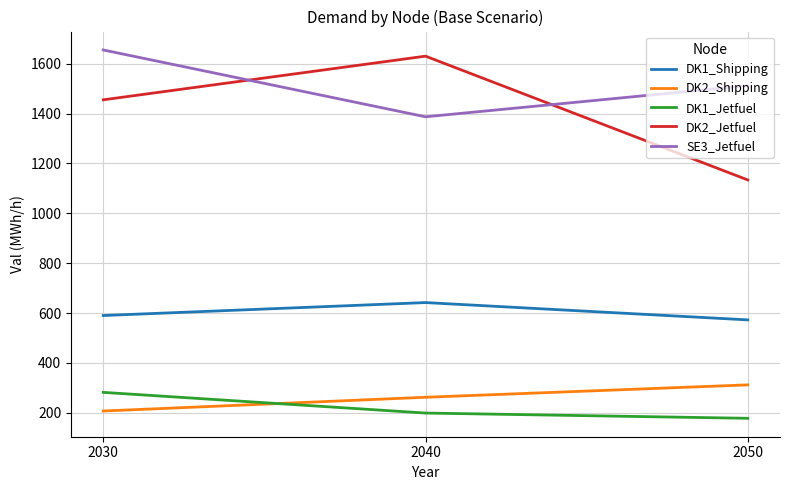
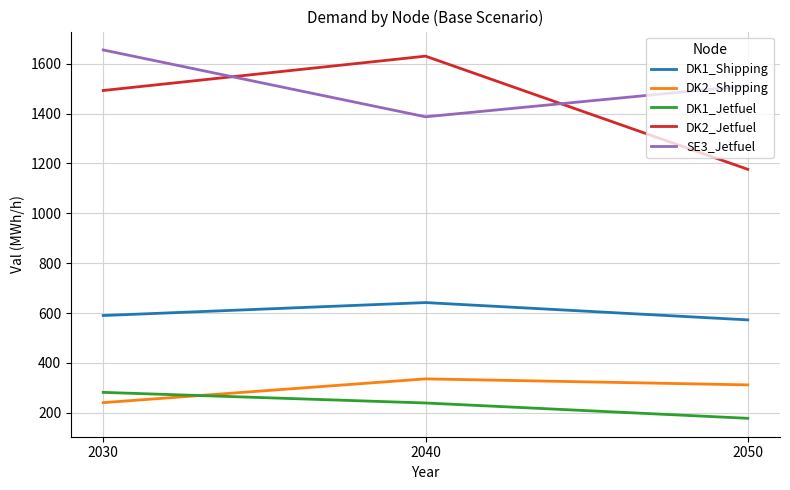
  {
    "DK1_Shipping": {
      "2030": 590,
      "2040": 640,
      "2050": 570
    },
    "DK2_Shipping": {
-     "2030": 210,
-     "2040": 260,
+     "2030": 240,
+     "2040": 340,
      "2050": 310
    },
    "DK1_Jetfuel": {
      "2030": 280,
-     "2040": 200,
+     "2040": 240,
      "2050": 180
    },
    "DK2_Jetfuel": {
-     "2030": 1460,
+     "2030": 1490,
      "2040": 1630,
-     "2050": 1130
+     "2050": 1180
    },
    "SE3_Jetfuel": {
      "2030": 1660,
      "2040": 1390
    }
  }
